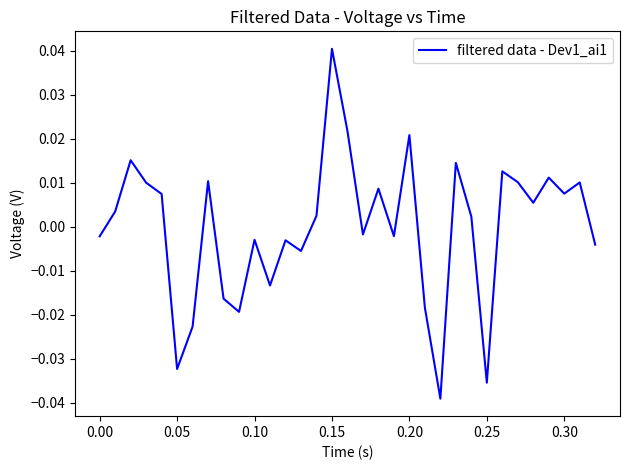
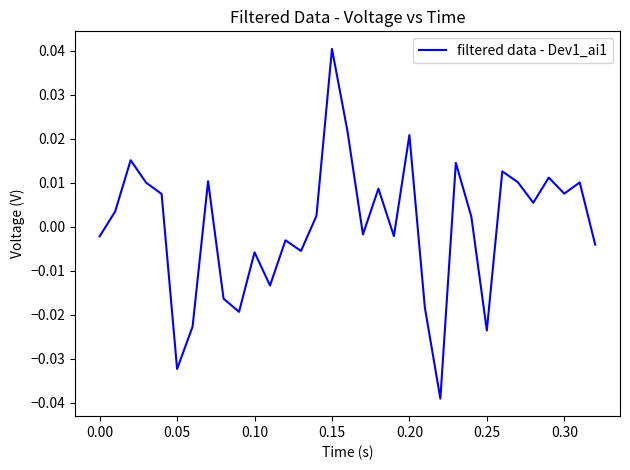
  {
    "0.00": -0.002,
    "0.05": -0.032,
-   "0.10": -0.003,
+   "0.10": -0.006,
    "0.15": 0.040,
    "0.20": 0.021,
-   "0.25": -0.035,
+   "0.25": -0.024,
    "0.30": 0.008
  }
